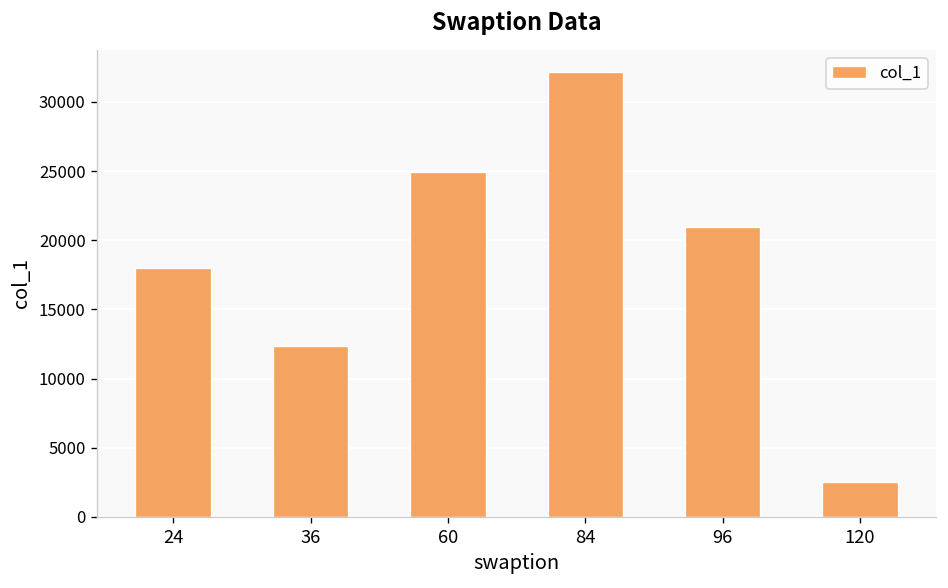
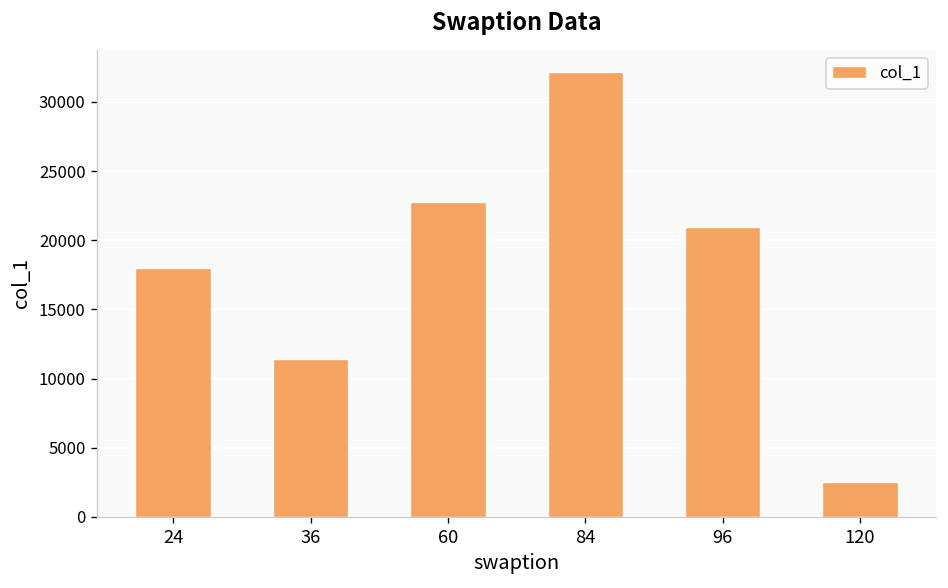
  {
    "24": 18000,
-   "36": 12400,
-   "60": 25000,
+   "36": 11400,
+   "60": 22800,
    "84": 32100,
    "96": 20900,
    "120": 2500
  }
